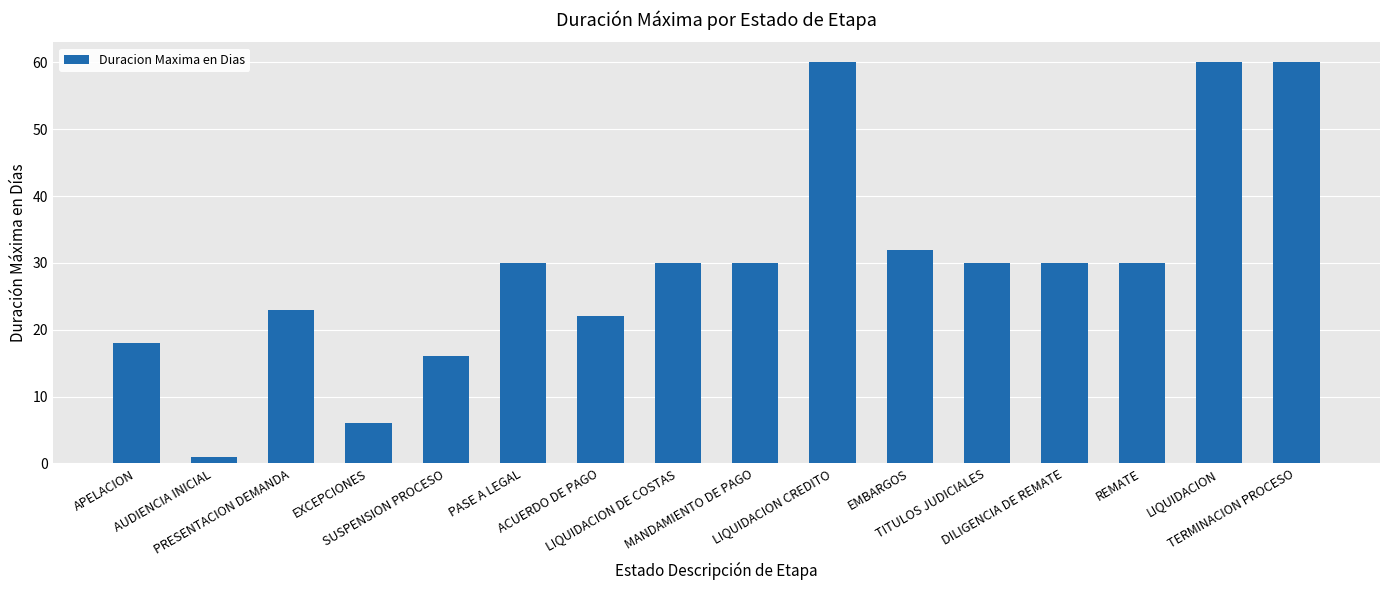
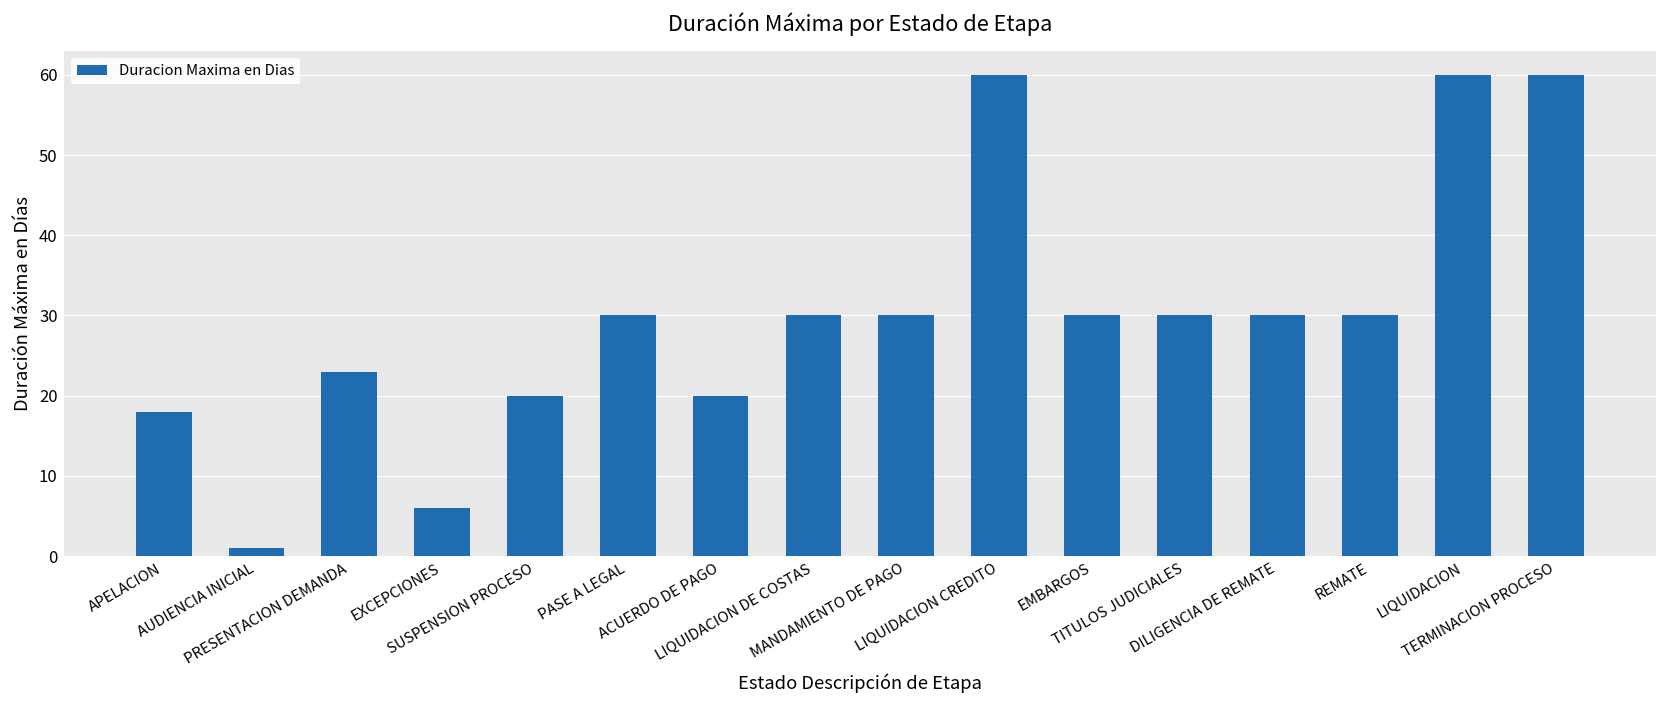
  {
    "APELACION": 18,
    "AUDIENCIA INICIAL": 1,
    "PRESENTACION DEMANDA": 23,
    "EXCEPCIONES": 6,
-   "SUSPENSION PROCESO": 16,
+   "SUSPENSION PROCESO": 20,
    "PASE A LEGAL": 30,
-   "ACUERDO DE PAGO": 22,
+   "ACUERDO DE PAGO": 20,
    "LIQUIDACION DE COSTAS": 30,
    "MANDAMIENTO DE PAGO": 30,
    "LIQUIDACION CREDITO": 60,
-   "EMBARGOS": 32,
+   "EMBARGOS": 30,
    "TITULOS JUDICIALES": 30,
    "DILIGENCIA DE REMATE": 30,
    "REMATE": 30,
    "LIQUIDACION": 60,
    "TERMINACION PROCESO": 60
  }
